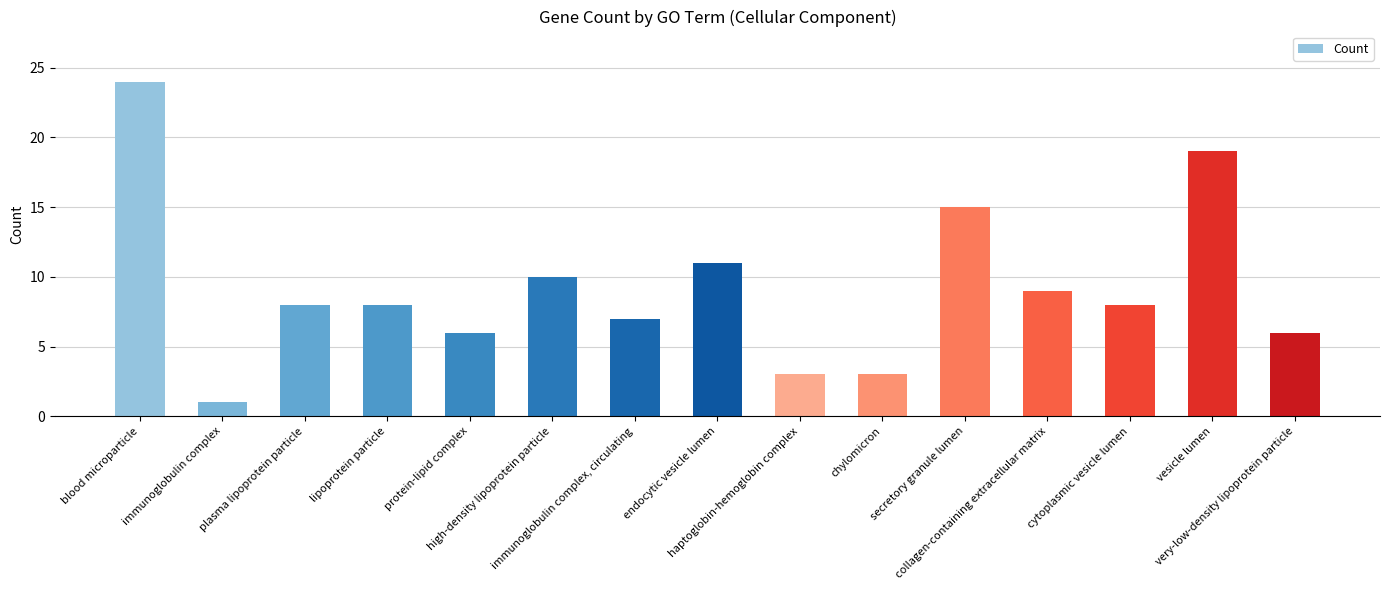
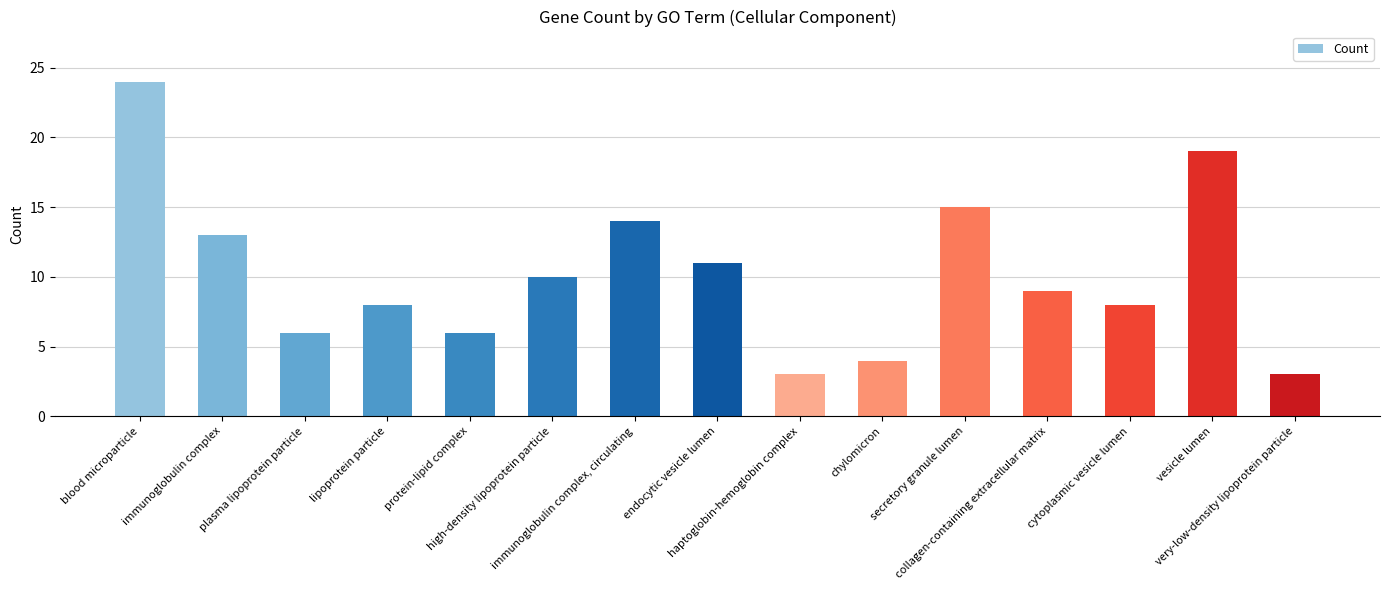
  {
    "blood microparticle": 24,
-   "immunoglobulin complex": 1,
-   "plasma lipoprotein particle": 8,
+   "immunoglobulin complex": 13,
+   "plasma lipoprotein particle": 6,
    "lipoprotein particle": 8,
    "protein-lipid complex": 6,
    "high-density lipoprotein particle": 10,
-   "immunoglobulin complex, circulating": 7,
+   "immunoglobulin complex, circulating": 14,
    "endocytic vesicle lumen": 11,
    "haptoglobin-hemoglobin complex": 3,
-   "chylomicron": 3,
+   "chylomicron": 4,
    "secretory granule lumen": 15,
    "collagen-containing extracellular matrix": 9,
    "cytoplasmic vesicle lumen": 8,
    "vesicle lumen": 19,
-   "very-low-density lipoprotein particle": 6
+   "very-low-density lipoprotein particle": 3
  }
